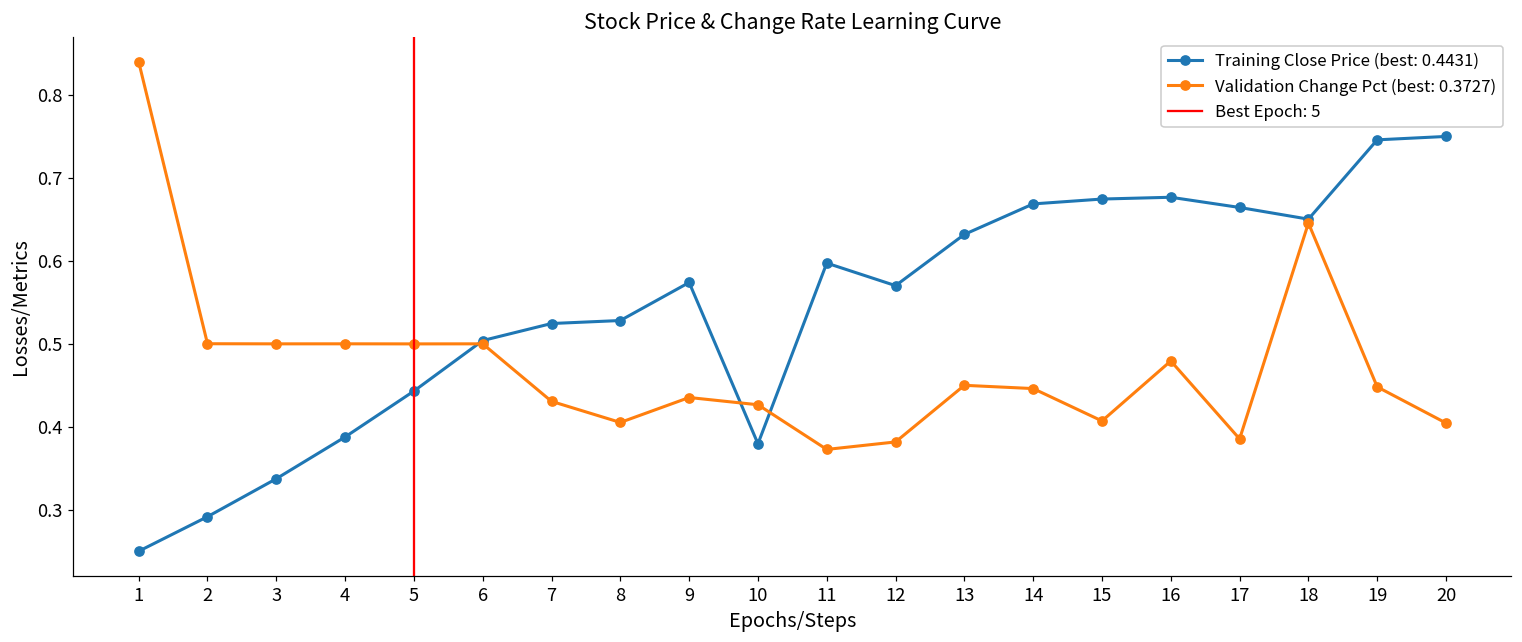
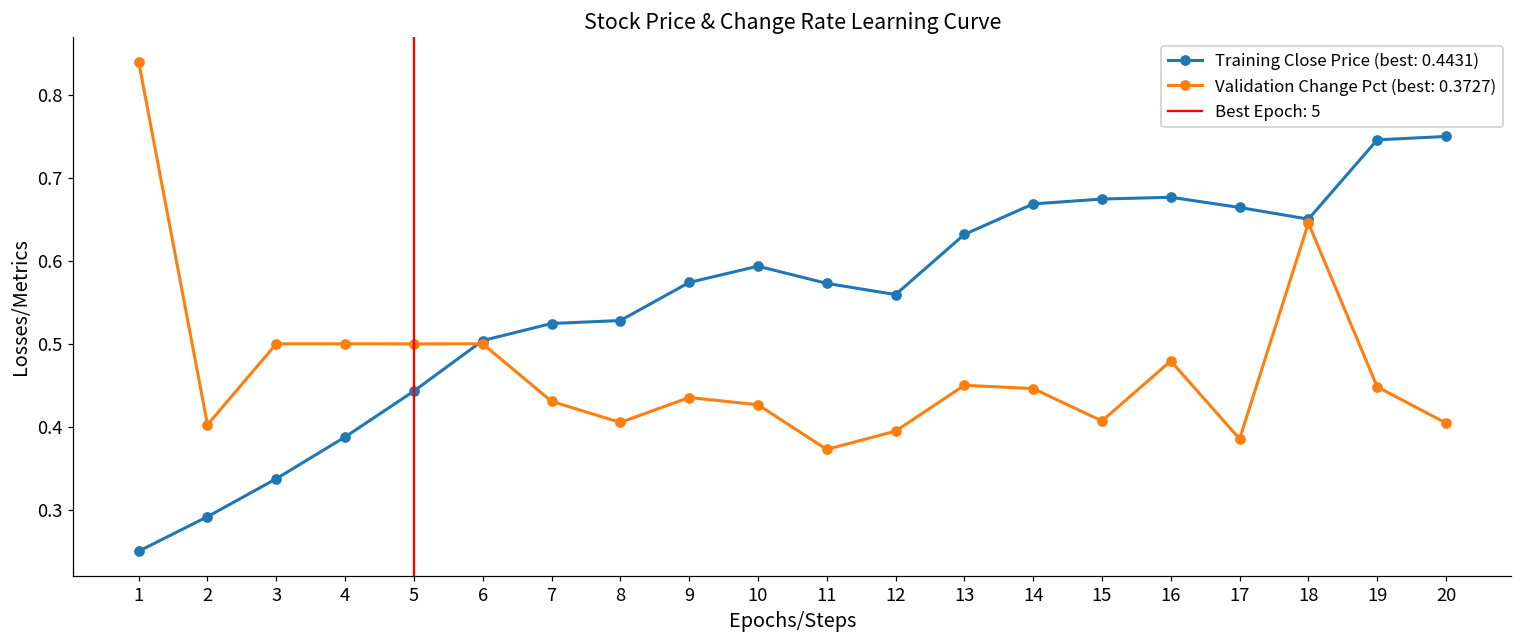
  {
    "Training Close Price (best: 0.4431)": {
      "1": 0.25,
      "2": 0.29,
      "3": 0.34,
      "4": 0.39,
      "5": 0.44,
      "6": 0.50,
      "7": 0.52,
      "8": 0.53,
      "9": 0.57,
-     "10": 0.38,
-     "11": 0.60,
-     "12": 0.57,
+     "10": 0.59,
+     "11": 0.57,
+     "12": 0.56,
      "13": 0.63,
      "14": 0.67,
      "15": 0.67,
      "16": 0.68,
      "17": 0.66,
      "18": 0.65,
      "19": 0.75,
      "20": 0.75
    },
    "Validation Change Pct (best: 0.3727)": {
      "1": 0.84,
-     "2": 0.50,
+     "2": 0.40,
      "3": 0.50,
      "4": 0.50,
      "5": 0.50,
      "6": 0.50,
      "7": 0.43,
      "8": 0.41,
      "9": 0.44,
      "10": 0.43,
      "11": 0.37,
-     "12": 0.38,
+     "12": 0.39,
      "13": 0.45,
      "14": 0.45,
      "15": 0.41,
      "16": 0.48,
      "17": 0.39,
      "18": 0.65,
      "19": 0.45,
      "20": 0.40
    }
  }
